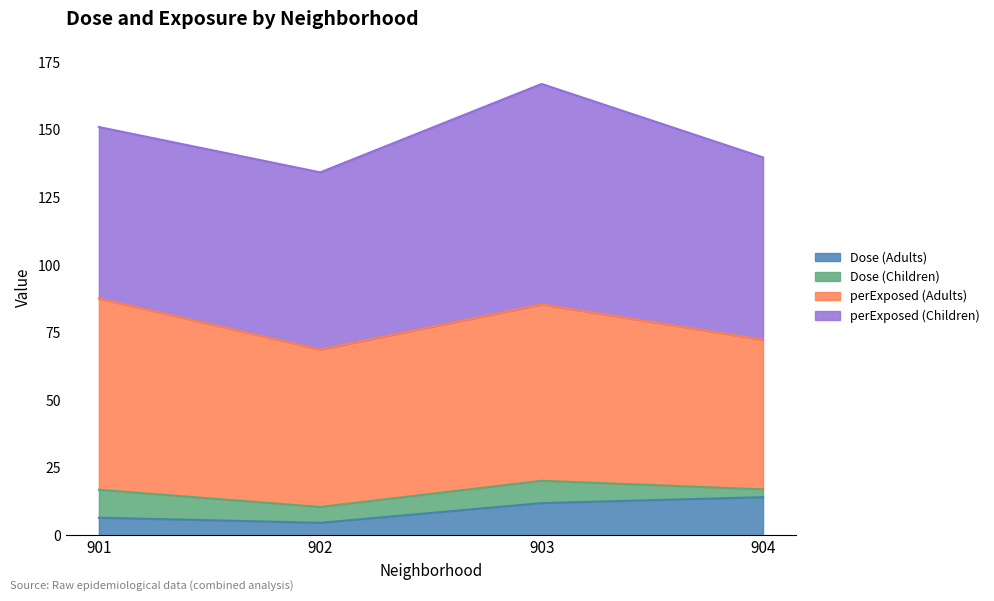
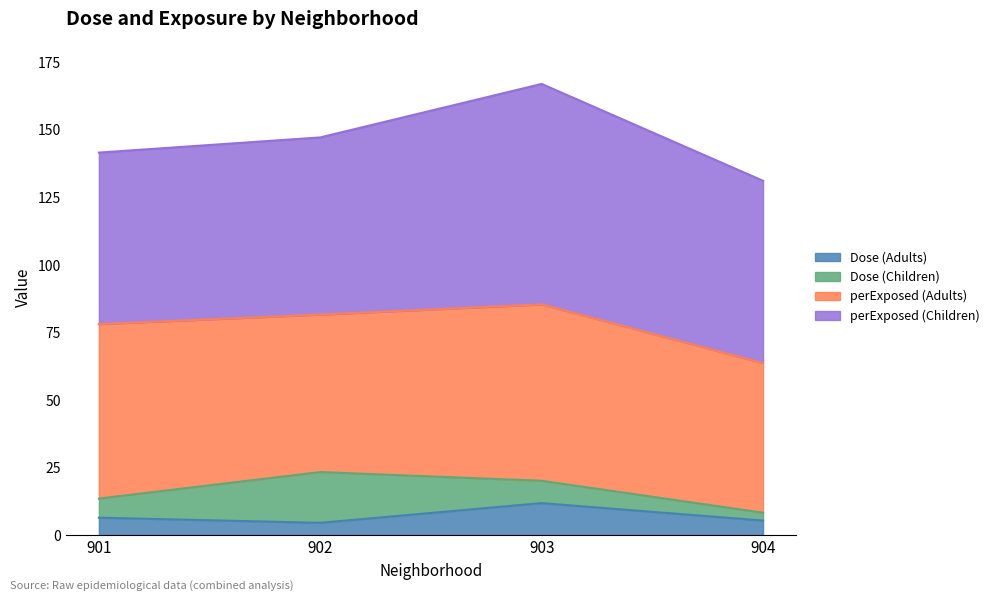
  {
    "Dose (Adults)": {
      "901": 7,
      "902": 5,
      "903": 12,
-     "904": 14
+     "904": 6
    },
    "Dose (Children)": {
-     "901": 10,
-     "902": 6,
+     "901": 7,
+     "902": 19,
      "903": 8,
      "904": 3
    },
    "perExposed (Adults)": {
-     "901": 71,
+     "901": 65,
      "902": 58,
      "903": 65,
      "904": 55
    },
    "perExposed (Children)": {
      "901": 63,
      "902": 66,
      "903": 82,
      "904": 67
    }
  }
